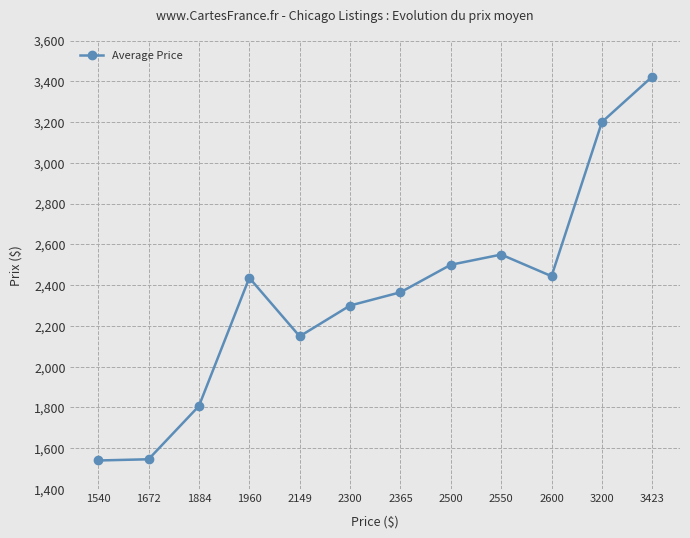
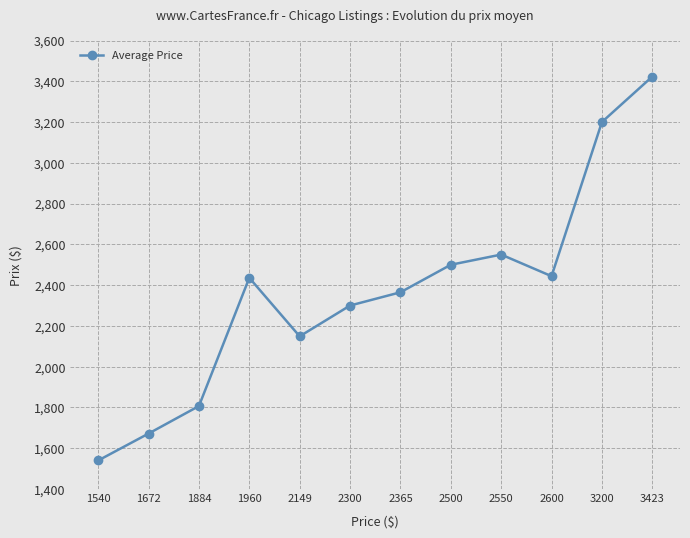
  {
    "1540": "1,540",
-   "1672": "1,550",
+   "1672": "1,670",
    "1884": "1,810",
    "1960": "2,440",
    "2149": "2,150",
    "2300": "2,300",
    "2365": "2,370",
    "2500": "2,500",
    "2550": "2,550",
    "2600": "2,440",
    "3200": "3,200",
    "3423": "3,420"
  }
